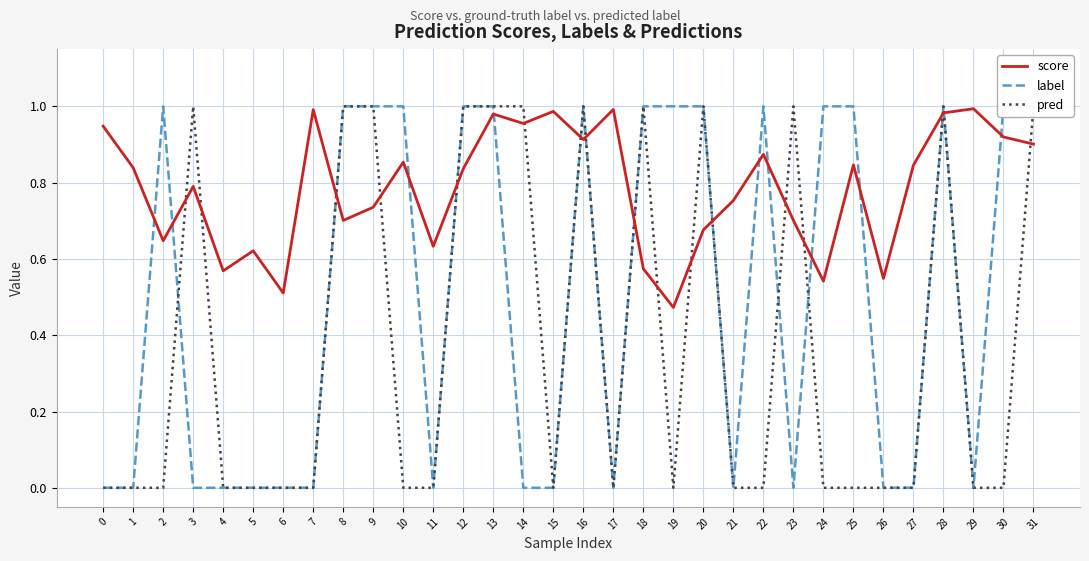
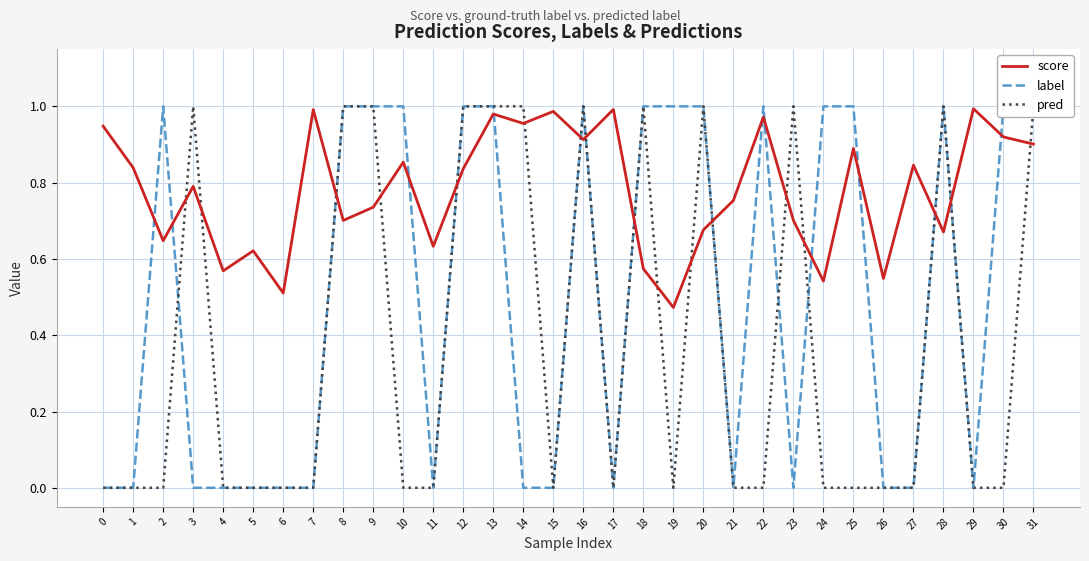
  {
    "score": {
      "0": 0.95,
      "1": 0.84,
      "2": 0.65,
      "3": 0.79,
      "4": 0.57,
      "5": 0.62,
      "6": 0.51,
      "7": 0.99,
      "8": 0.70,
      "9": 0.74,
      "10": 0.85,
      "11": 0.63,
      "12": 0.84,
      "13": 0.98,
      "14": 0.96,
      "15": 0.99,
      "16": 0.91,
      "17": 0.99,
      "18": 0.57,
      "19": 0.47,
      "20": 0.68,
      "21": 0.75,
-     "22": 0.87,
+     "22": 0.97,
      "23": 0.70,
      "24": 0.54,
-     "25": 0.85,
+     "25": 0.89,
      "26": 0.55,
      "27": 0.85,
-     "28": 0.98,
+     "28": 0.67,
      "29": 0.99,
      "30": 0.92,
      "31": 0.90
    },
    "label": {
      "2": 1.00,
      "3": 0.00,
      "10": 1.00,
      "14": 0.00,
      "19": 1.00,
      "22": 1.00,
      "23": 0.00,
      "24": 1.00,
      "25": 1.00
    },
    "pred": {
      "2": 0.00,
      "3": 1.00,
      "10": 0.00,
      "14": 1.00,
      "19": 0.00,
      "22": 0.00,
      "23": 1.00,
      "24": 0.00,
      "25": 0.00,
      "30": 0.00
    }
  }
